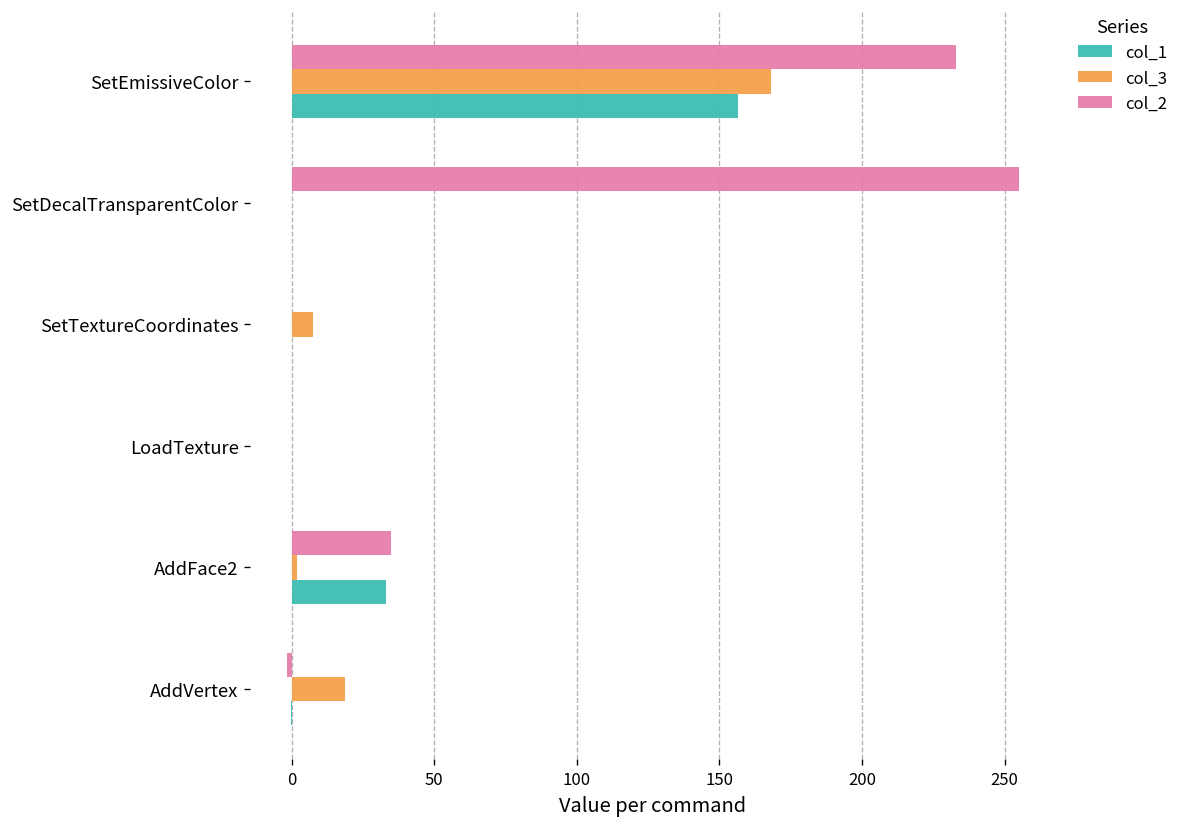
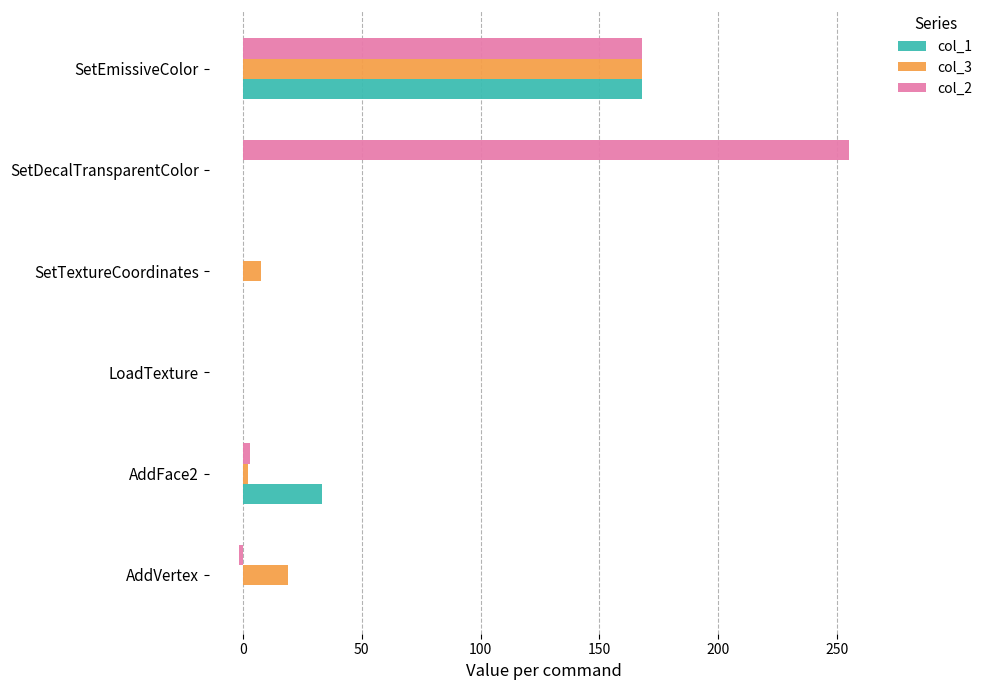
  {
    "col_1": {
-     "SetEmissiveColor": 157,
+     "SetEmissiveColor": 168,
      "SetDecalTransparentColor": 0,
      "SetTextureCoordinates": 0,
      "LoadTexture": 0,
      "AddFace2": 33
    },
    "col_3": {
      "SetEmissiveColor": 168,
      "SetDecalTransparentColor": 0,
      "SetTextureCoordinates": 8,
      "LoadTexture": 0,
      "AddFace2": 2,
      "AddVertex": 19
    },
    "col_2": {
-     "SetEmissiveColor": 233,
+     "SetEmissiveColor": 168,
      "SetDecalTransparentColor": 255,
      "SetTextureCoordinates": 0,
      "LoadTexture": 0,
-     "AddFace2": 35,
+     "AddFace2": 3,
      "AddVertex": -2
    }
  }
